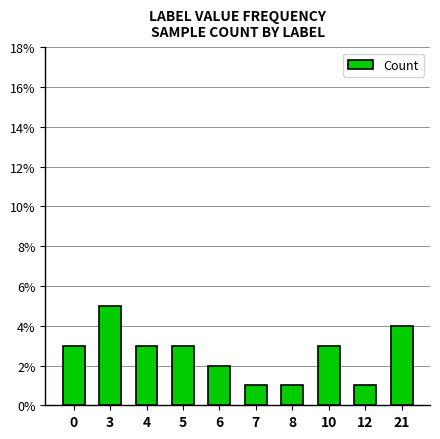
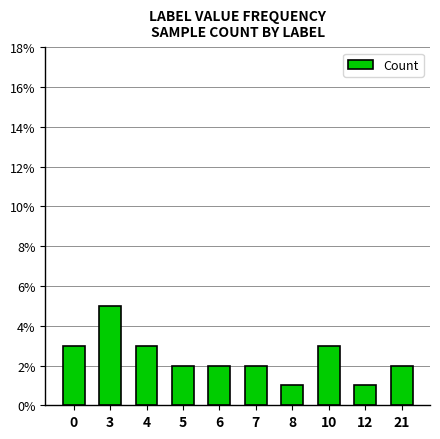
  {
    "0": "3%",
    "3": "5%",
    "4": "3%",
-   "5": "3%",
+   "5": "2%",
    "6": "2%",
-   "7": "1%",
+   "7": "2%",
    "8": "1%",
    "10": "3%",
    "12": "1%",
-   "21": "4%"
+   "21": "2%"
  }
